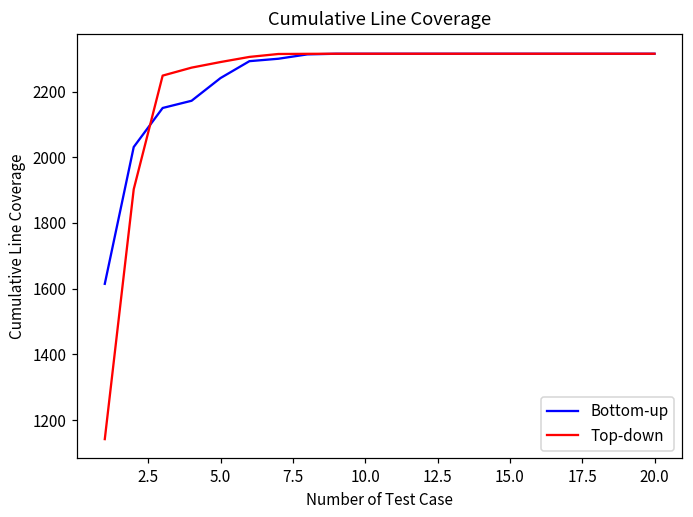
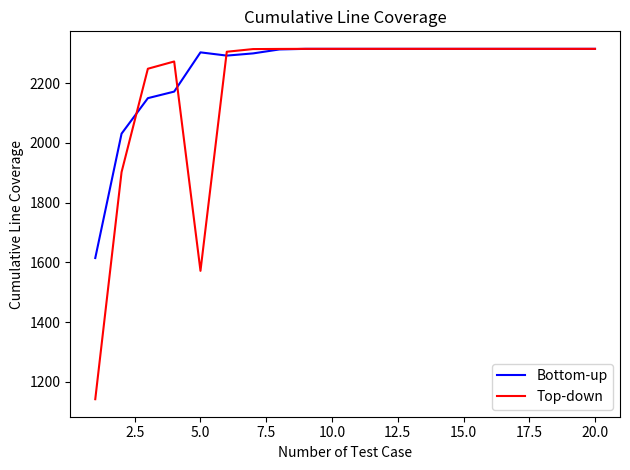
  {
    "Bottom-up": {
-     "5.0": 2240
+     "5.0": 2300
    },
    "Top-down": {
-     "5.0": 2290
+     "5.0": 1570
    }
  }
